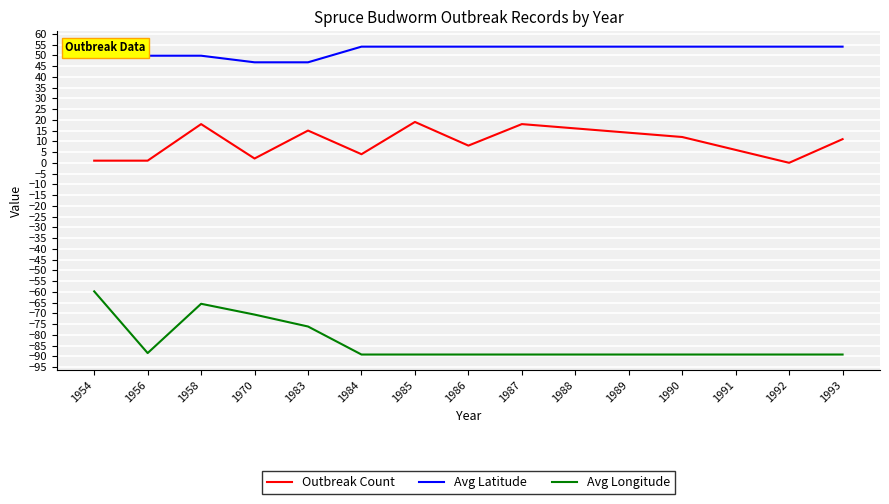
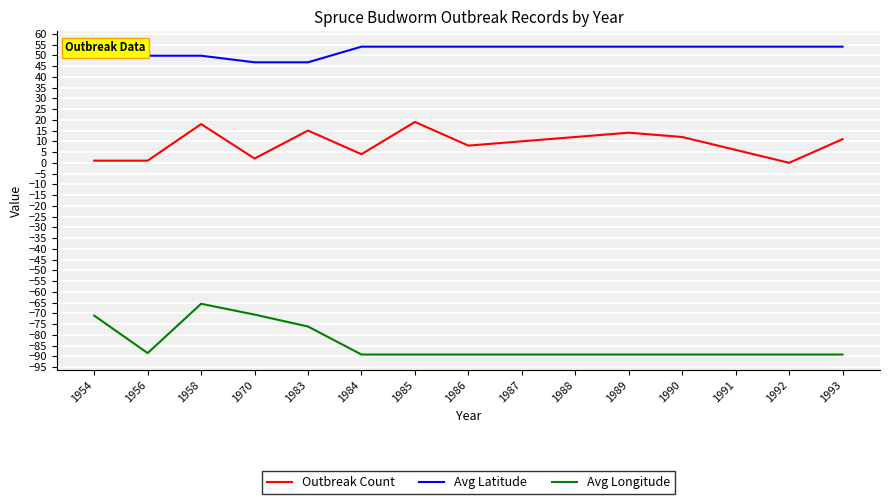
  {
    "Outbreak Count": {
      "1954": 1,
      "1956": 1,
      "1958": 18,
      "1970": 2,
      "1983": 15,
      "1984": 4,
      "1985": 19,
      "1986": 8,
-     "1987": 18,
-     "1988": 16,
+     "1987": 10,
+     "1988": 12,
      "1989": 14,
      "1990": 12,
      "1991": 6,
      "1992": 0,
      "1993": 11
    },
    "Avg Latitude": {
      "1958": 50,
      "1970": 47,
      "1983": 47,
      "1984": 54,
      "1985": 54,
      "1986": 54,
      "1987": 54,
      "1988": 54,
      "1989": 54,
      "1990": 54,
      "1991": 54,
      "1992": 54,
      "1993": 54
    },
    "Avg Longitude": {
-     "1954": -60,
+     "1954": -71,
      "1956": -88,
      "1958": -66,
      "1970": -71,
      "1983": -76,
      "1984": -89,
      "1985": -89,
      "1986": -89,
      "1987": -89,
      "1988": -89,
      "1989": -89,
      "1990": -89,
      "1991": -89,
      "1992": -89,
      "1993": -89
    }
  }
